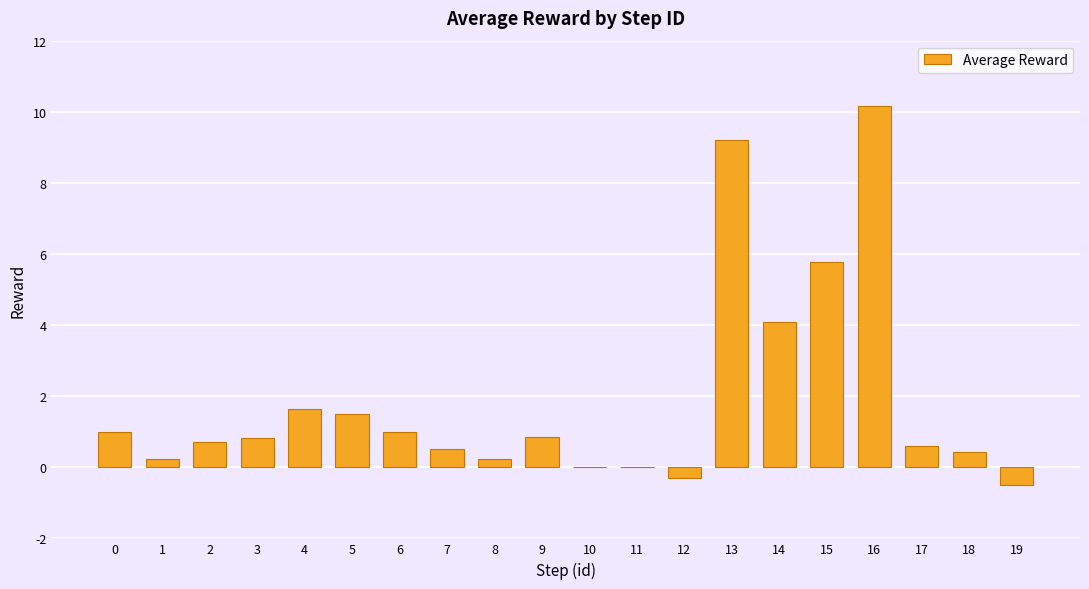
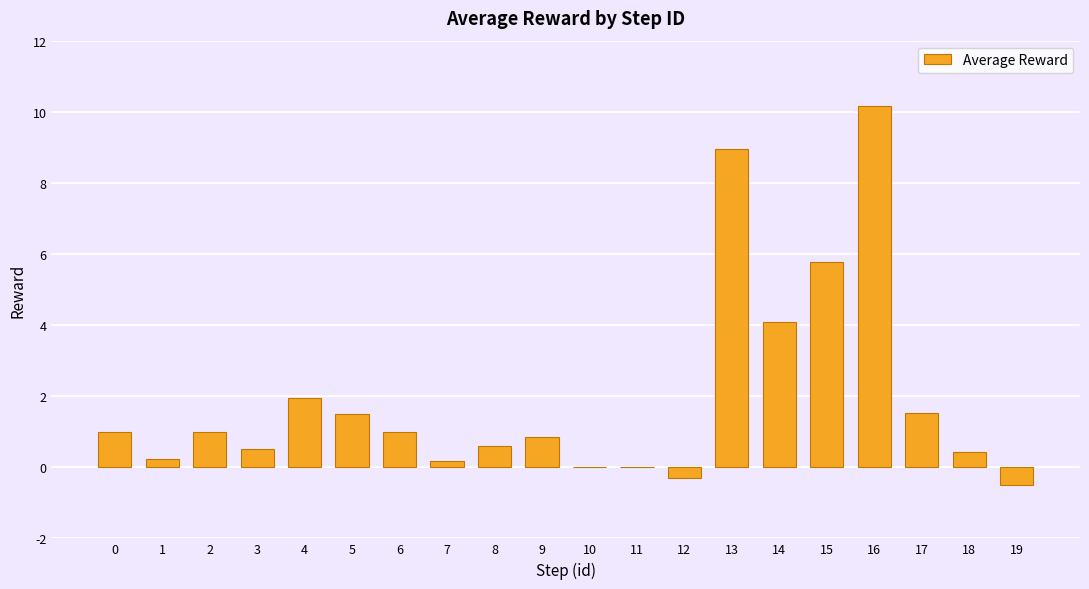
  {
    "0": 1.0,
    "1": 0.2,
-   "2": 0.7,
-   "3": 0.8,
-   "4": 1.7,
+   "2": 1.0,
+   "3": 0.5,
+   "4": 1.9,
    "5": 1.5,
    "6": 1.0,
-   "7": 0.5,
-   "8": 0.2,
+   "7": 0.2,
+   "8": 0.6,
    "9": 0.9,
    "12": -0.3,
-   "13": 9.2,
+   "13": 9.0,
    "14": 4.1,
    "15": 5.8,
    "16": 10.2,
-   "17": 0.6,
+   "17": 1.5,
    "18": 0.4,
    "19": -0.5
  }
